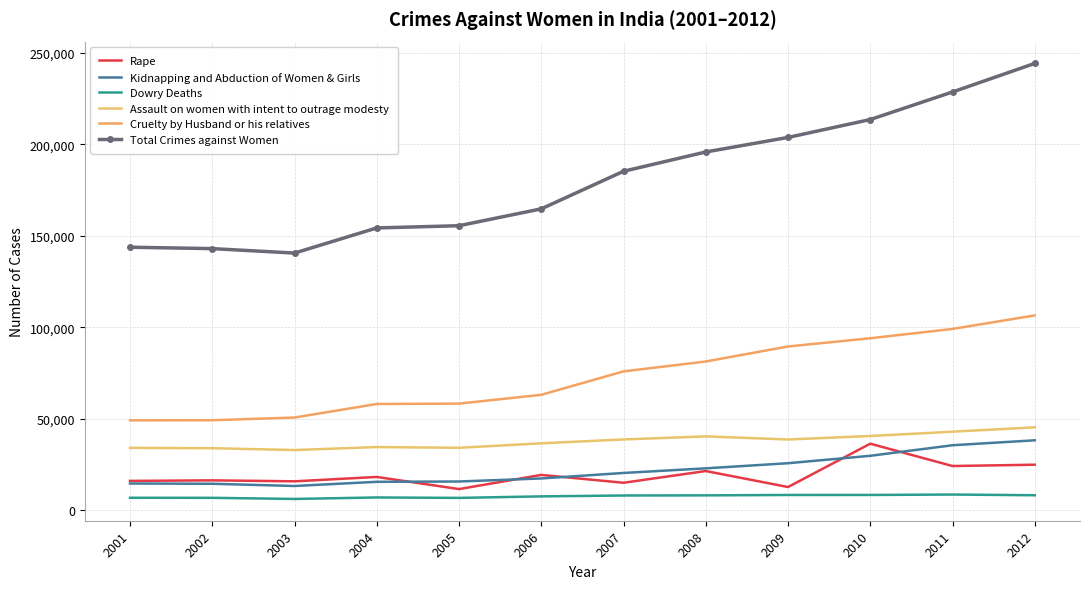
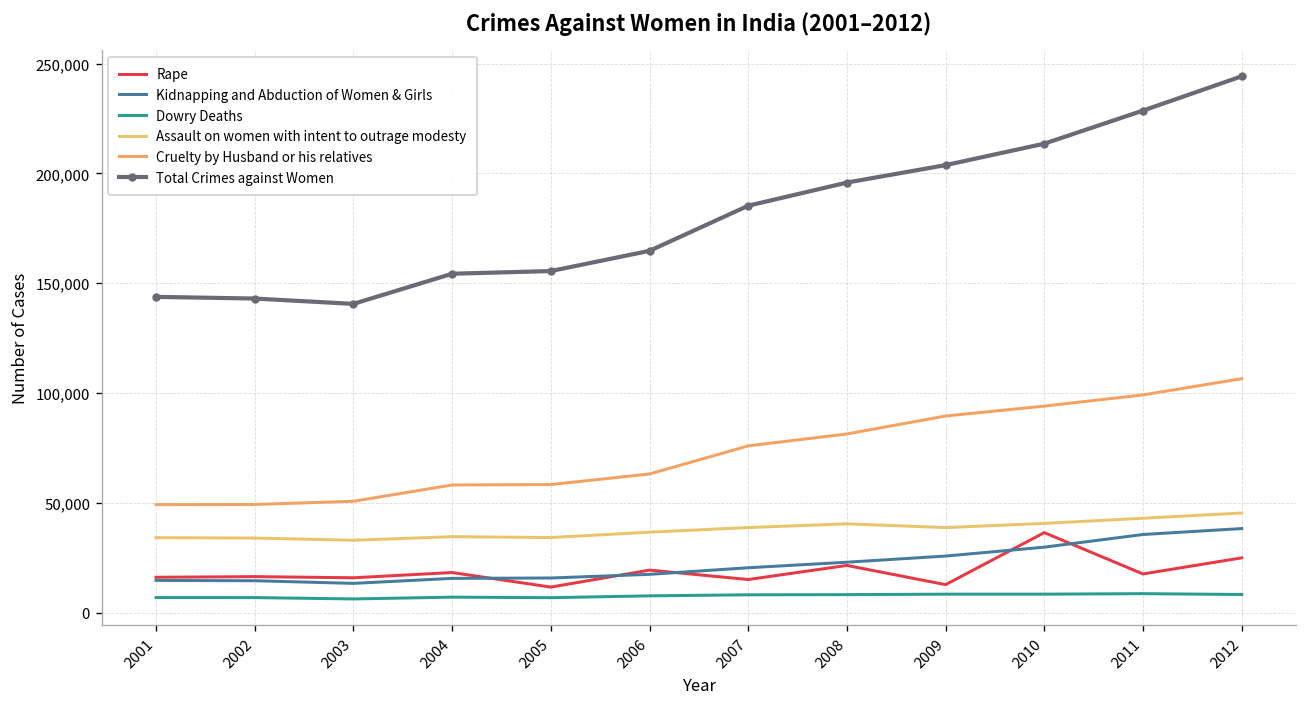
  {
    "Rape": {
      "2001": "16,000",
      "2002": "16,000",
      "2003": "16,000",
      "2004": "18,000",
      "2005": "12,000",
      "2006": "19,000",
      "2007": "15,000",
      "2008": "21,000",
      "2009": "13,000",
      "2010": "36,000",
-     "2011": "24,000",
+     "2011": "18,000",
      "2012": "25,000"
    }
  }
